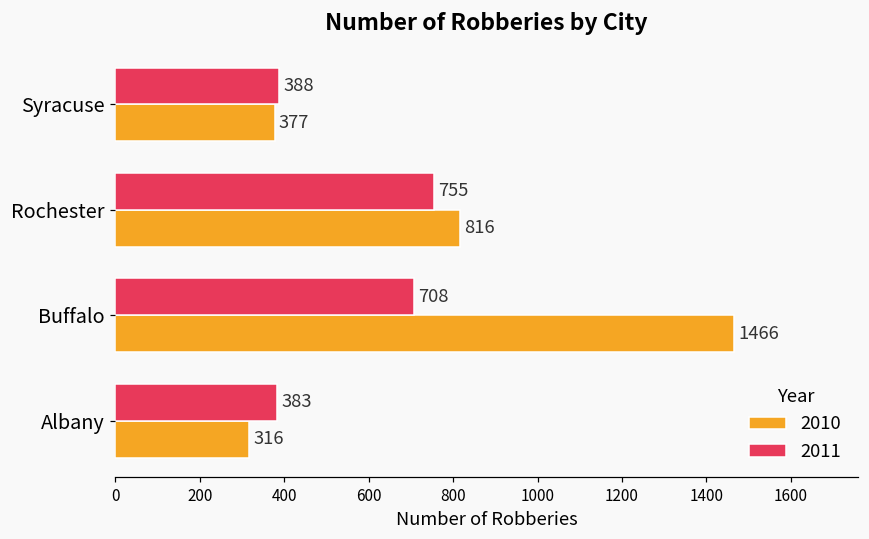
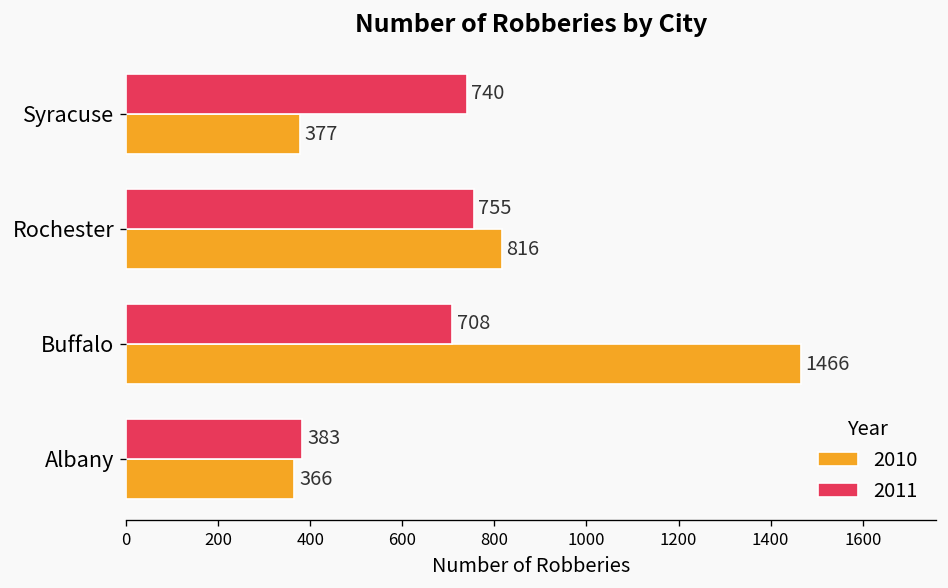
  {
    "2010": {
      "Syracuse": 377,
      "Rochester": 816,
      "Buffalo": 1466,
-     "Albany": 316
+     "Albany": 366
    },
    "2011": {
-     "Syracuse": 388,
+     "Syracuse": 740,
      "Rochester": 755,
      "Buffalo": 708,
      "Albany": 383
    }
  }
